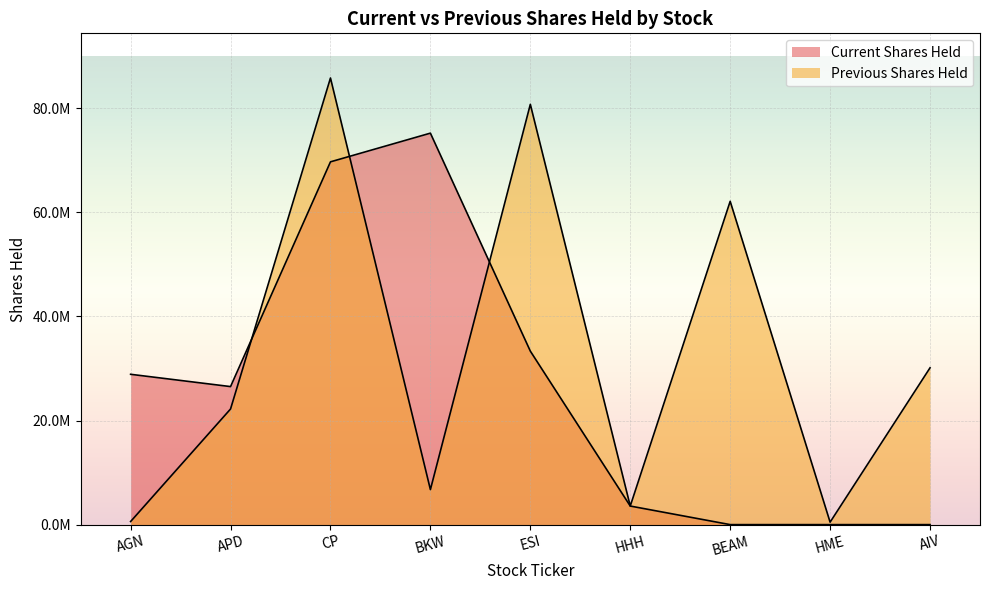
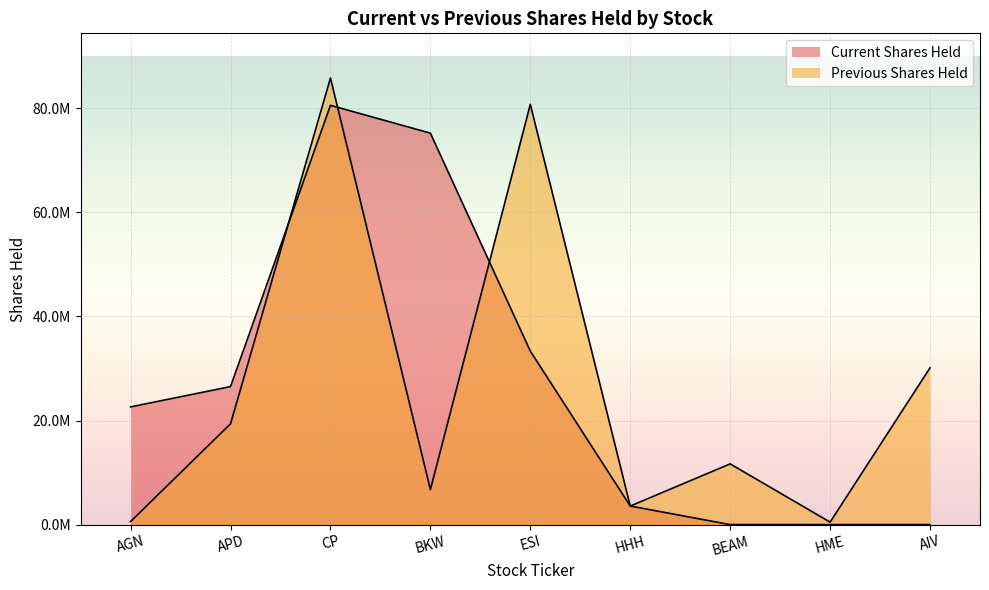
  {
    "Current Shares Held": {
-     "AGN": 29000000,
+     "AGN": 23000000,
      "APD": 27000000,
-     "CP": 70000000,
+     "CP": 81000000,
      "BKW": 75000000,
      "ESI": 33000000,
      "BEAM": 0,
      "AIV": 0
    },
    "Previous Shares Held": {
      "AGN": 1000000,
-     "APD": 22000000,
+     "APD": 19000000,
      "CP": 86000000,
      "BKW": 7000000,
      "ESI": 81000000,
-     "BEAM": 62000000,
+     "BEAM": 12000000,
      "AIV": 30000000
    }
  }
